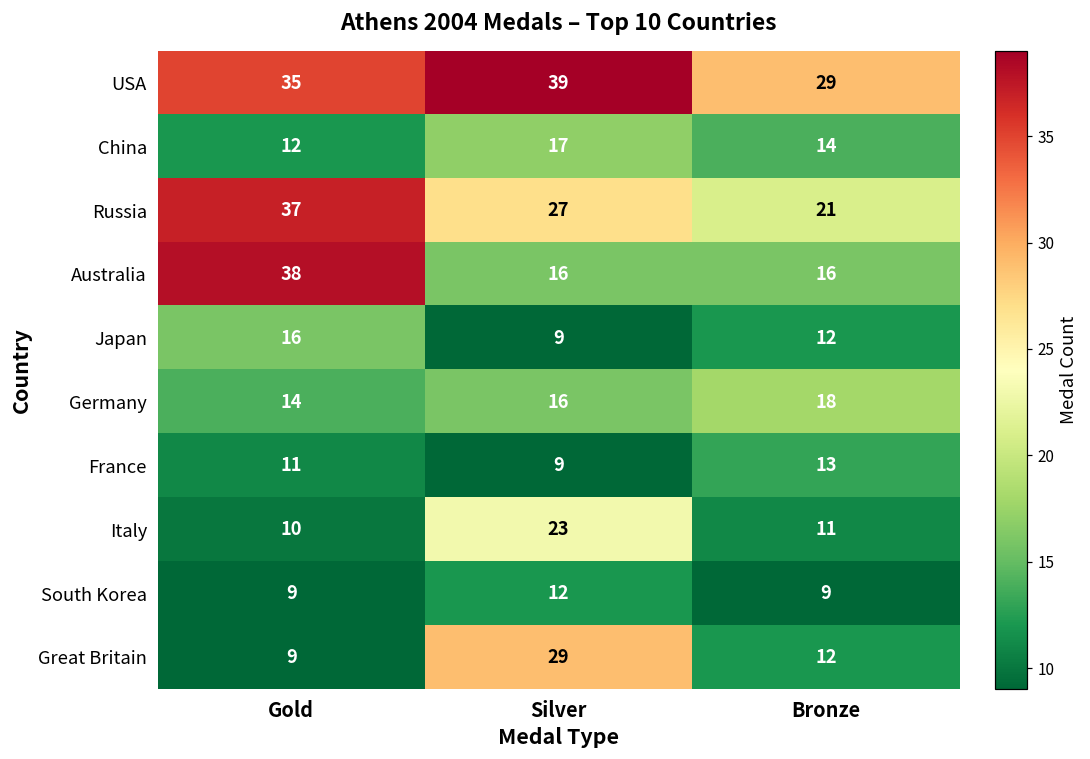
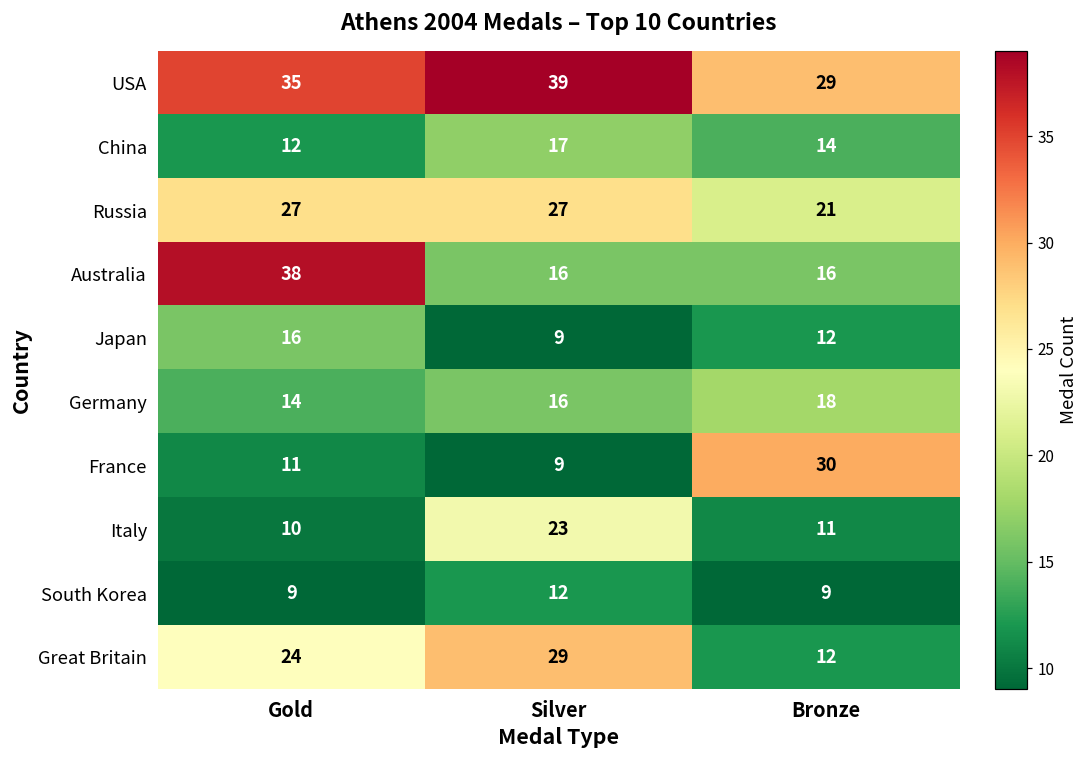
  {
    "USA": {
      "Gold": 35,
      "Silver": 39,
      "Bronze": 29
    },
    "China": {
      "Gold": 12,
      "Silver": 17,
      "Bronze": 14
    },
    "Russia": {
-     "Gold": 37,
+     "Gold": 27,
      "Silver": 27,
      "Bronze": 21
    },
    "Australia": {
      "Gold": 38,
      "Silver": 16,
      "Bronze": 16
    },
    "Japan": {
      "Gold": 16,
      "Silver": 9,
      "Bronze": 12
    },
    "Germany": {
      "Gold": 14,
      "Silver": 16,
      "Bronze": 18
    },
    "France": {
      "Gold": 11,
      "Silver": 9,
-     "Bronze": 13
+     "Bronze": 30
    },
    "Italy": {
      "Gold": 10,
      "Silver": 23,
      "Bronze": 11
    },
    "South Korea": {
      "Gold": 9,
      "Silver": 12,
      "Bronze": 9
    },
    "Great Britain": {
-     "Gold": 9,
+     "Gold": 24,
      "Silver": 29,
      "Bronze": 12
    }
  }
